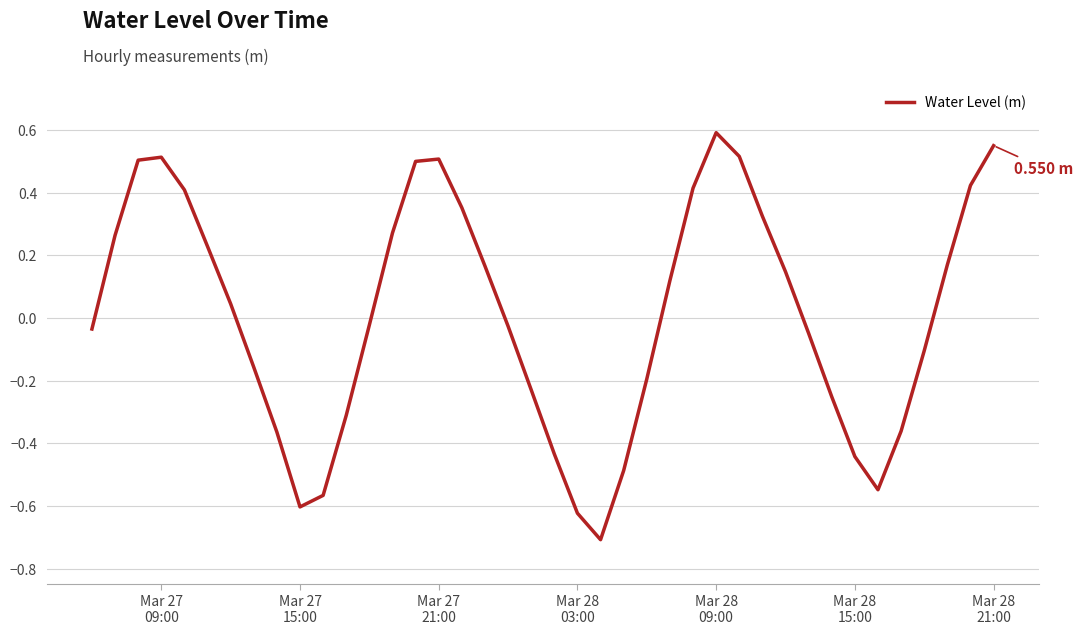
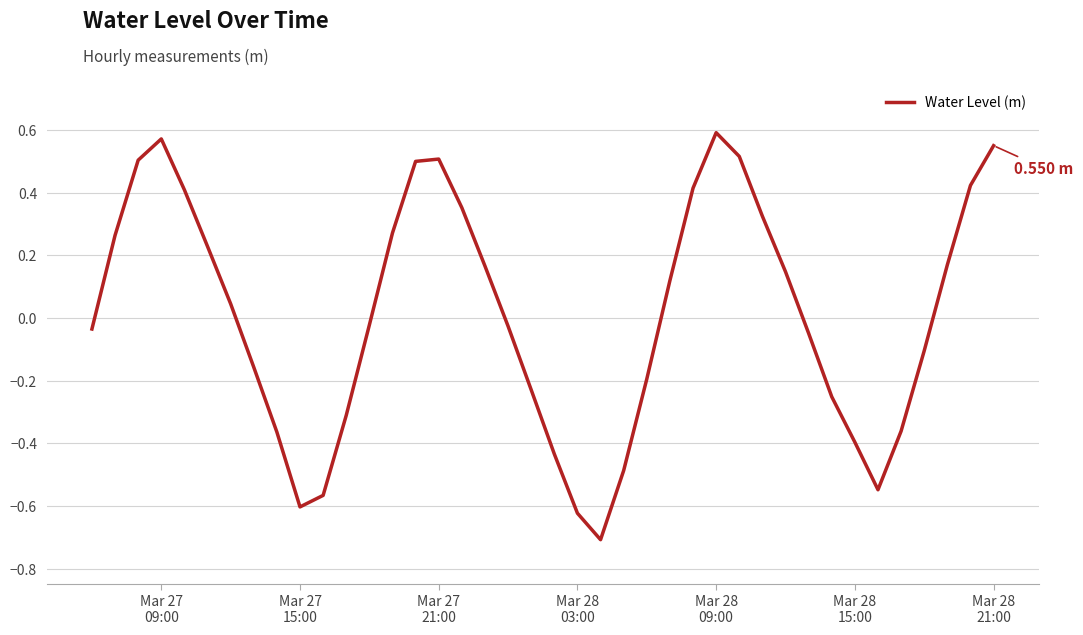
  {
-   "Mar 27 09:00": 0.51,
+   "Mar 27 09:00": 0.57,
    "Mar 27 15:00": -0.60,
    "Mar 27 21:00": 0.51,
    "Mar 28 03:00": -0.62,
    "Mar 28 09:00": 0.59,
-   "Mar 28 15:00": -0.44
+   "Mar 28 15:00": -0.40
  }
